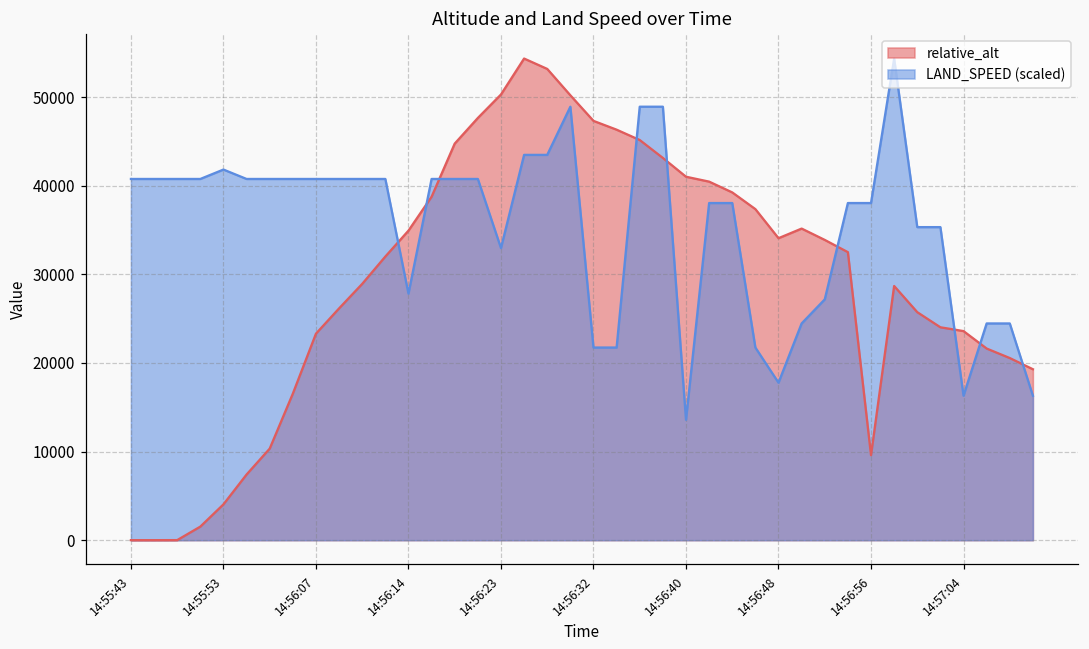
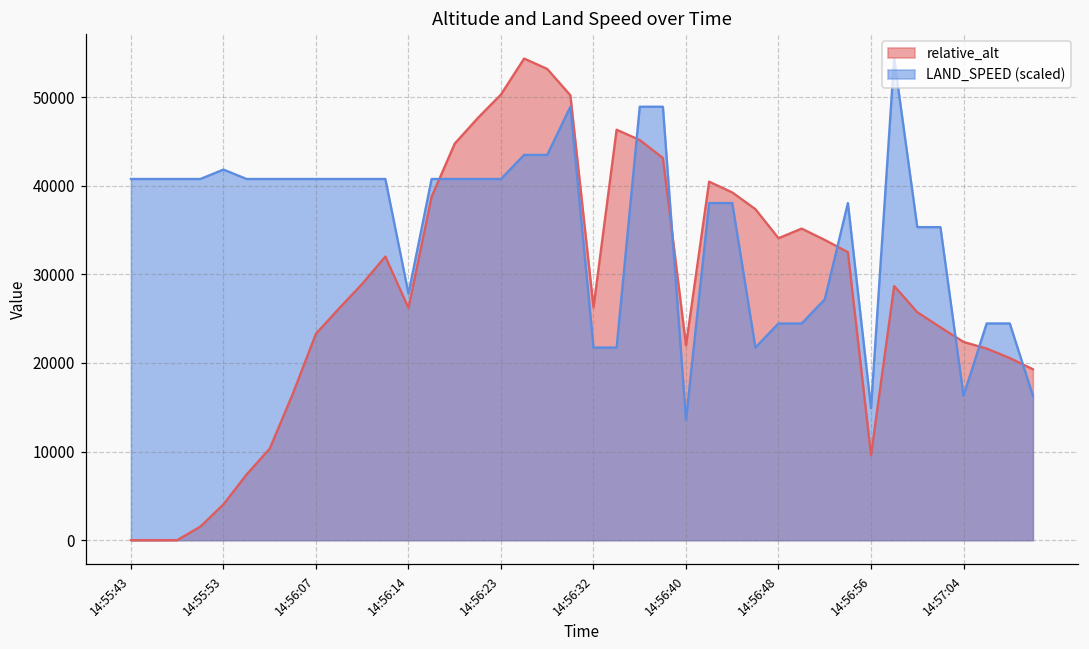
  {
    "relative_alt": {
      "14:55:43": 0,
      "14:55:53": 4000,
      "14:56:07": 23000,
-     "14:56:14": 35000,
+     "14:56:14": 26000,
      "14:56:23": 50000,
-     "14:56:32": 47000,
-     "14:56:40": 41000,
+     "14:56:32": 26000,
+     "14:56:40": 22000,
      "14:56:48": 34000,
      "14:56:56": 10000,
-     "14:57:04": 24000
+     "14:57:04": 22000
    },
    "LAND_SPEED (scaled)": {
      "14:55:43": 41000,
      "14:55:53": 42000,
      "14:56:07": 41000,
      "14:56:14": 28000,
-     "14:56:23": 33000,
+     "14:56:23": 41000,
      "14:56:32": 22000,
      "14:56:40": 14000,
-     "14:56:48": 18000,
-     "14:56:56": 38000,
+     "14:56:48": 24000,
+     "14:56:56": 15000,
      "14:57:04": 16000
    }
  }
